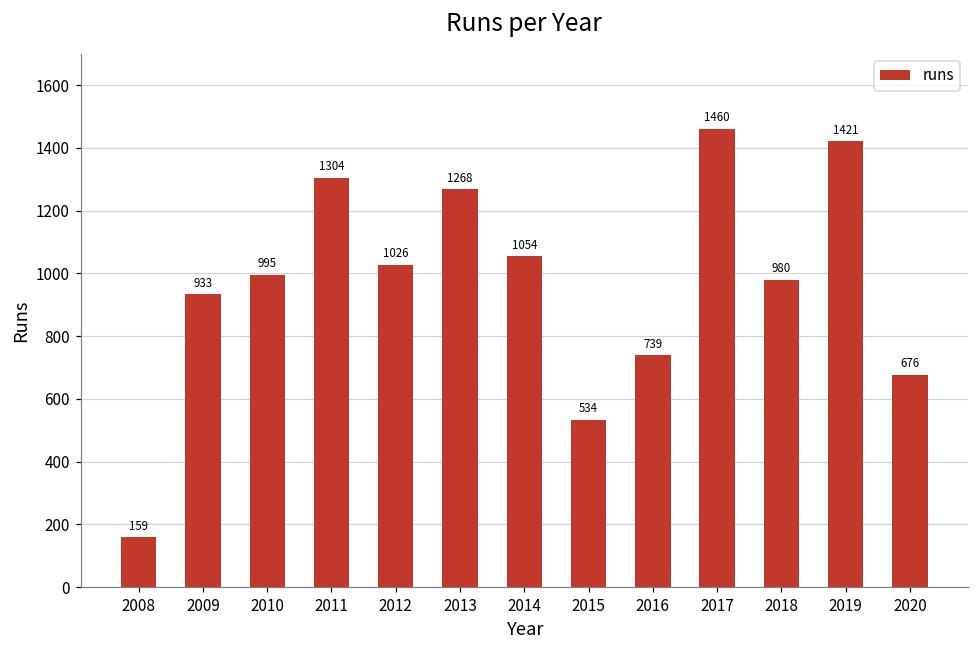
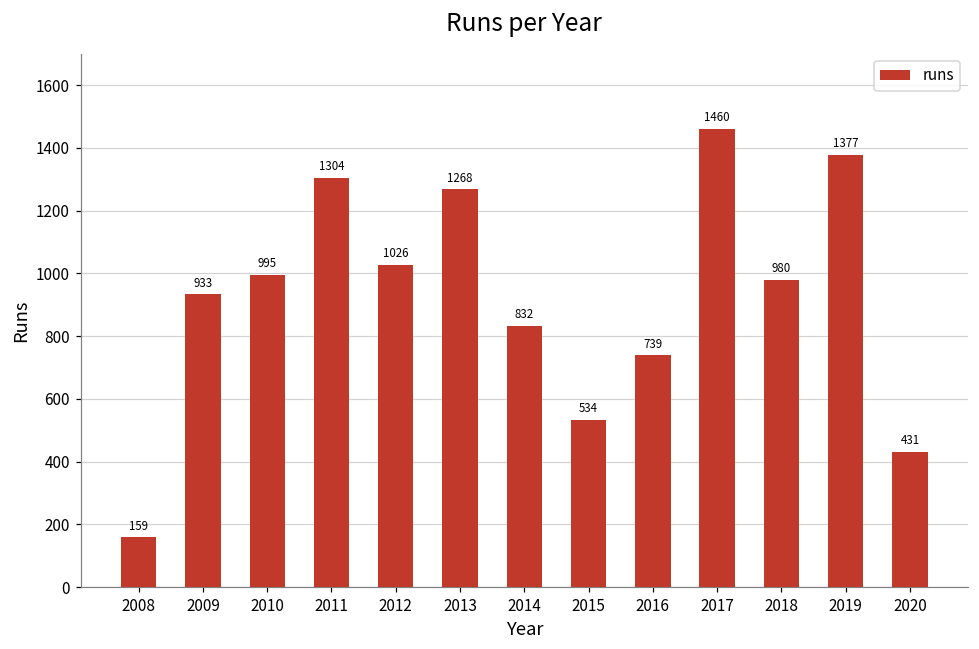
  {
    "2008": 159,
    "2009": 933,
    "2010": 995,
    "2011": 1304,
    "2012": 1026,
    "2013": 1268,
-   "2014": 1054,
+   "2014": 832,
    "2015": 534,
    "2016": 739,
    "2017": 1460,
    "2018": 980,
-   "2019": 1421,
-   "2020": 676
+   "2019": 1377,
+   "2020": 431
  }
